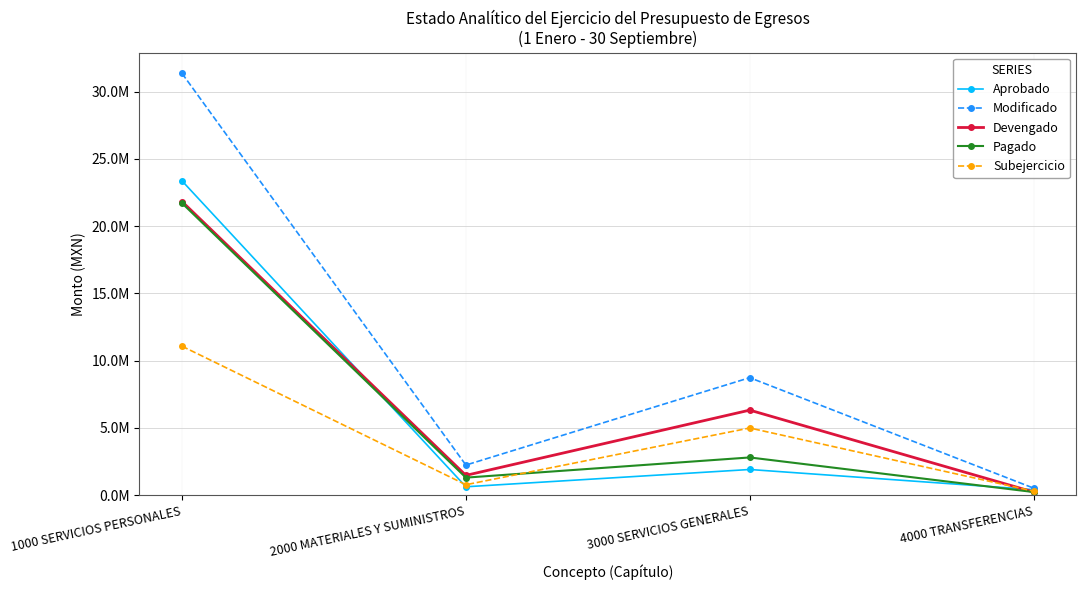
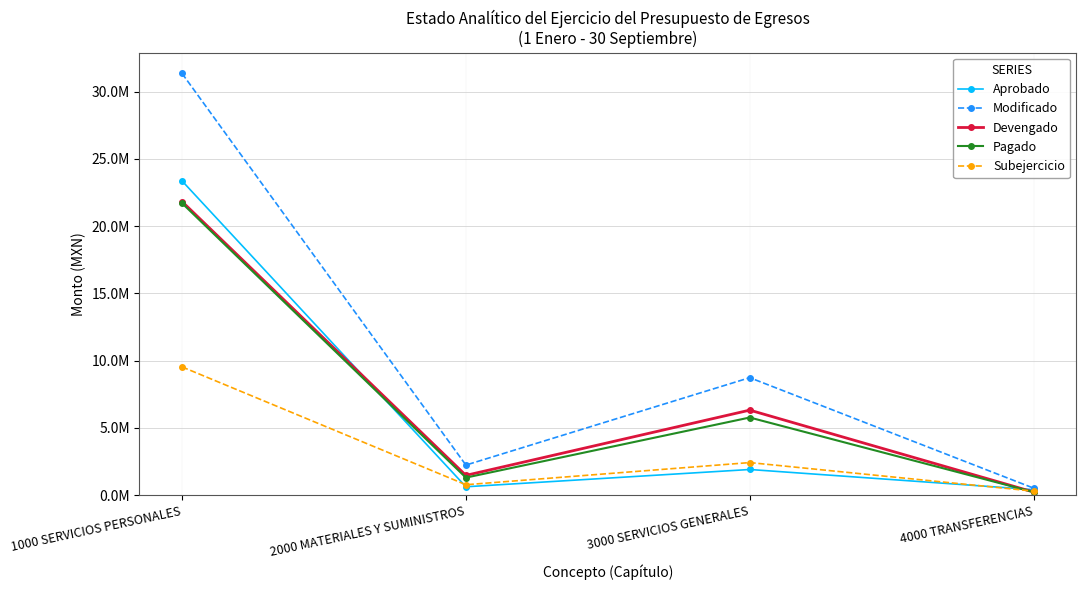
  {
    "Devengado": {
      "3000 SERVICIOS GENERALES": 6300000
    },
    "Pagado": {
-     "3000 SERVICIOS GENERALES": 2800000
+     "3000 SERVICIOS GENERALES": 5800000
    },
    "Subejercicio": {
-     "1000 SERVICIOS PERSONALES": 11100000,
-     "3000 SERVICIOS GENERALES": 5000000
+     "1000 SERVICIOS PERSONALES": 9500000,
+     "3000 SERVICIOS GENERALES": 2400000
    }
  }
